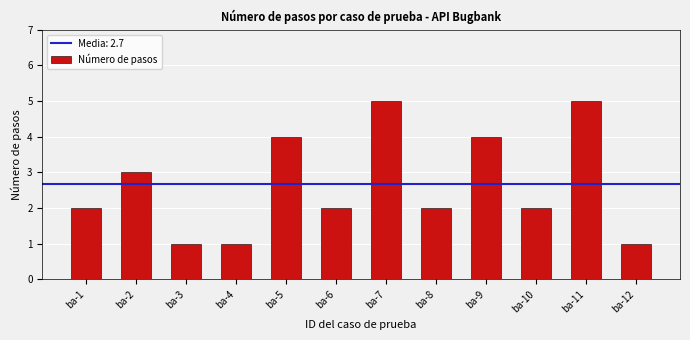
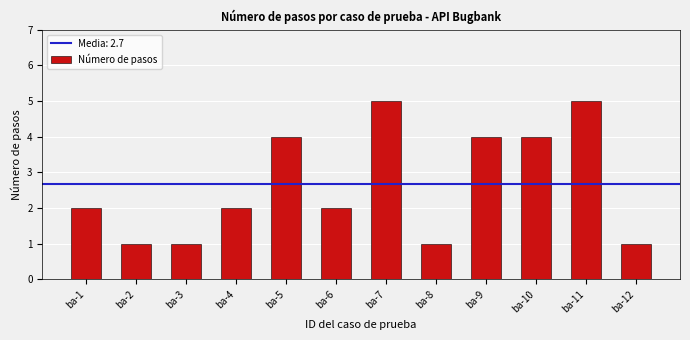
  {
    "ba-1": 2,
-   "ba-2": 3,
+   "ba-2": 1,
    "ba-3": 1,
-   "ba-4": 1,
+   "ba-4": 2,
    "ba-5": 4,
    "ba-6": 2,
    "ba-7": 5,
-   "ba-8": 2,
+   "ba-8": 1,
    "ba-9": 4,
-   "ba-10": 2,
+   "ba-10": 4,
    "ba-11": 5,
    "ba-12": 1
  }
